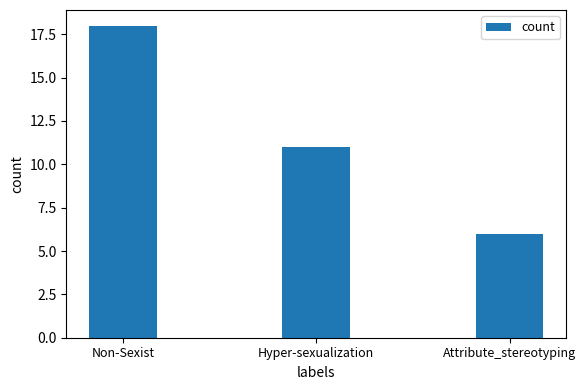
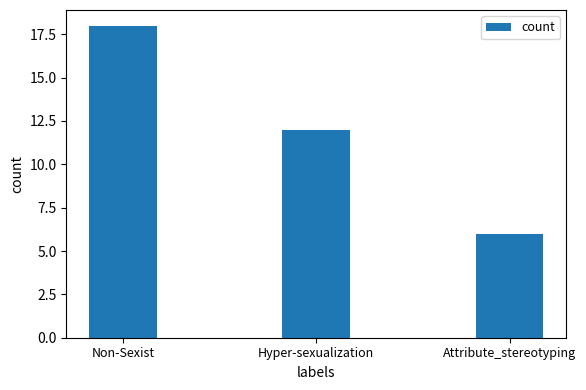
  {
    "Non-Sexist": 18,
-   "Hyper-sexualization": 11,
+   "Hyper-sexualization": 12,
    "Attribute_stereotyping": 6
  }
